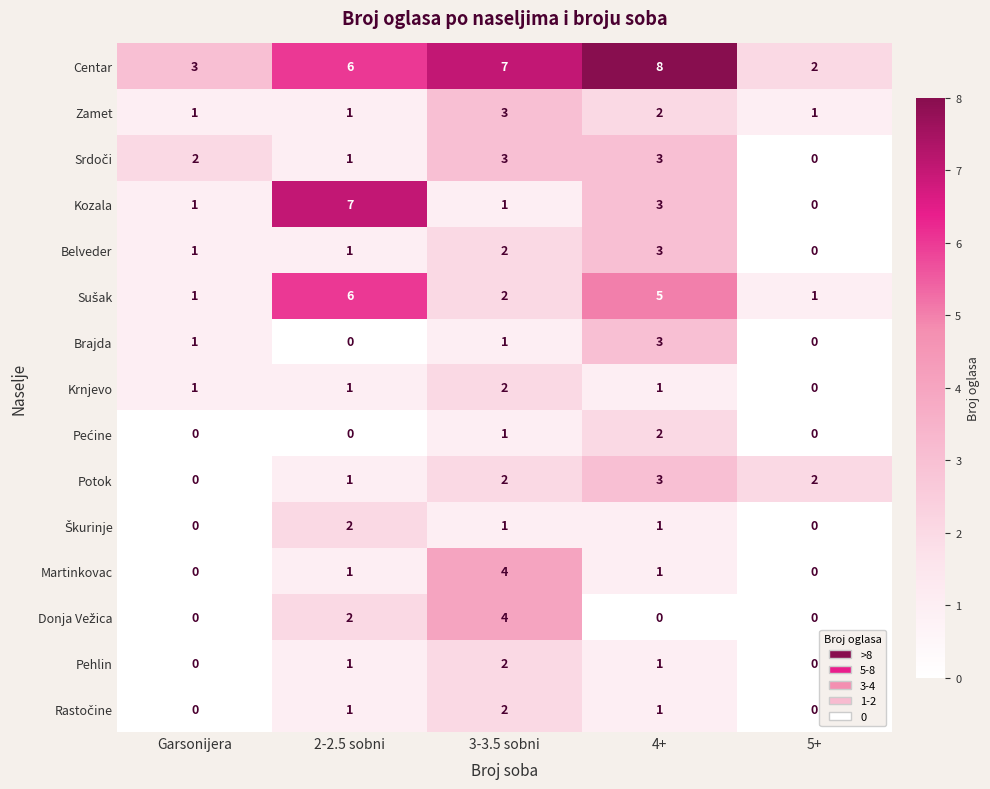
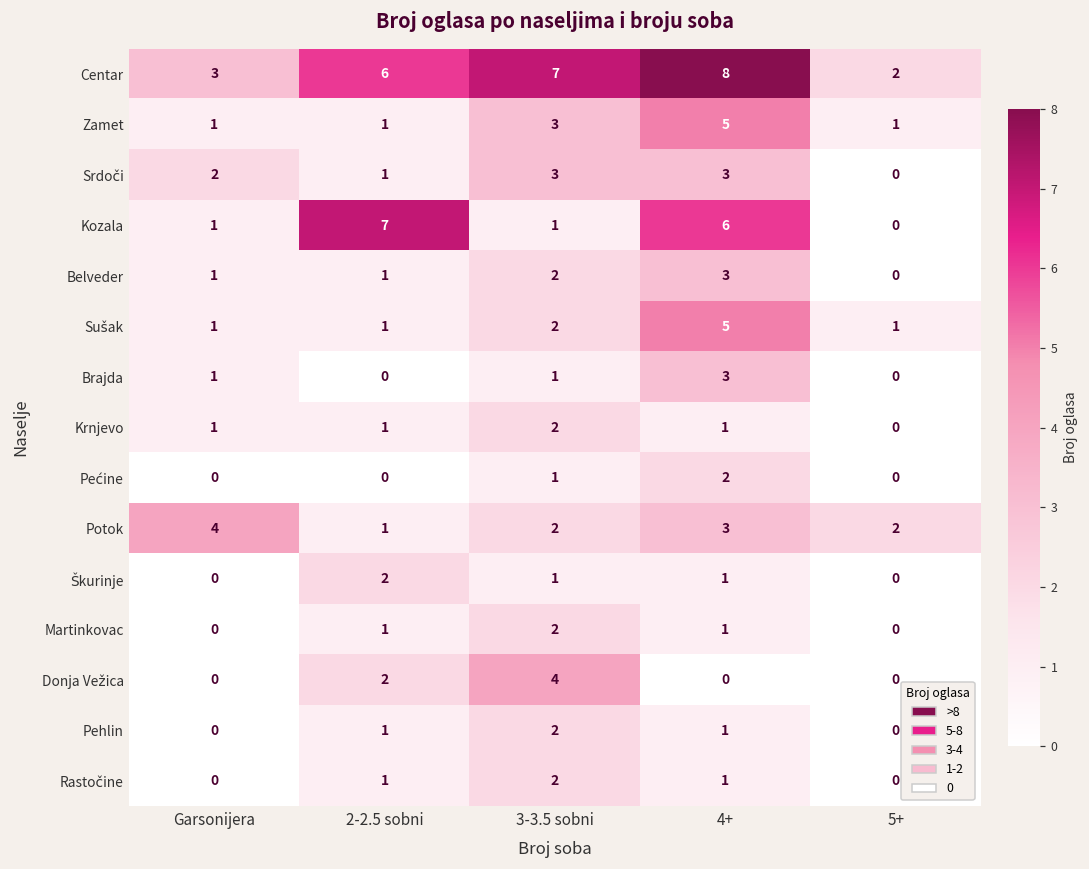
  {
    "Centar": {
      "Garsonijera": 3,
      "2-2.5 sobni": 6,
      "3-3.5 sobni": 7,
      "4+": 8,
      "5+": 2
    },
    "Zamet": {
      "Garsonijera": 1,
      "2-2.5 sobni": 1,
      "3-3.5 sobni": 3,
-     "4+": 2,
+     "4+": 5,
      "5+": 1
    },
    "Srdoči": {
      "Garsonijera": 2,
      "2-2.5 sobni": 1,
      "3-3.5 sobni": 3,
      "4+": 3,
      "5+": 0
    },
    "Kozala": {
      "Garsonijera": 1,
      "2-2.5 sobni": 7,
      "3-3.5 sobni": 1,
-     "4+": 3,
+     "4+": 6,
      "5+": 0
    },
    "Belveder": {
      "Garsonijera": 1,
      "2-2.5 sobni": 1,
      "3-3.5 sobni": 2,
      "4+": 3,
      "5+": 0
    },
    "Sušak": {
      "Garsonijera": 1,
-     "2-2.5 sobni": 6,
+     "2-2.5 sobni": 1,
      "3-3.5 sobni": 2,
      "4+": 5,
      "5+": 1
    },
    "Brajda": {
      "Garsonijera": 1,
      "2-2.5 sobni": 0,
      "3-3.5 sobni": 1,
      "4+": 3,
      "5+": 0
    },
    "Krnjevo": {
      "Garsonijera": 1,
      "2-2.5 sobni": 1,
      "3-3.5 sobni": 2,
      "4+": 1,
      "5+": 0
    },
    "Pećine": {
      "Garsonijera": 0,
      "2-2.5 sobni": 0,
      "3-3.5 sobni": 1,
      "4+": 2,
      "5+": 0
    },
    "Potok": {
-     "Garsonijera": 0,
+     "Garsonijera": 4,
      "2-2.5 sobni": 1,
      "3-3.5 sobni": 2,
      "4+": 3,
      "5+": 2
    },
    "Škurinje": {
      "Garsonijera": 0,
      "2-2.5 sobni": 2,
      "3-3.5 sobni": 1,
      "4+": 1,
      "5+": 0
    },
    "Martinkovac": {
      "Garsonijera": 0,
      "2-2.5 sobni": 1,
-     "3-3.5 sobni": 4,
+     "3-3.5 sobni": 2,
      "4+": 1,
      "5+": 0
    },
    "Donja Vežica": {
      "Garsonijera": 0,
      "2-2.5 sobni": 2,
      "3-3.5 sobni": 4,
      "4+": 0,
      "5+": 0
    },
    "Pehlin": {
      "Garsonijera": 0,
      "2-2.5 sobni": 1,
      "3-3.5 sobni": 2,
      "4+": 1,
      "5+": 0
    },
    "Rastočine": {
      "Garsonijera": 0,
      "2-2.5 sobni": 1,
      "3-3.5 sobni": 2,
      "4+": 1,
      "5+": 0
    }
  }
